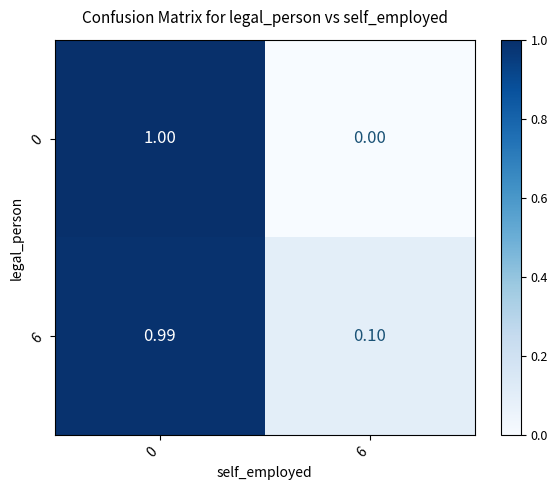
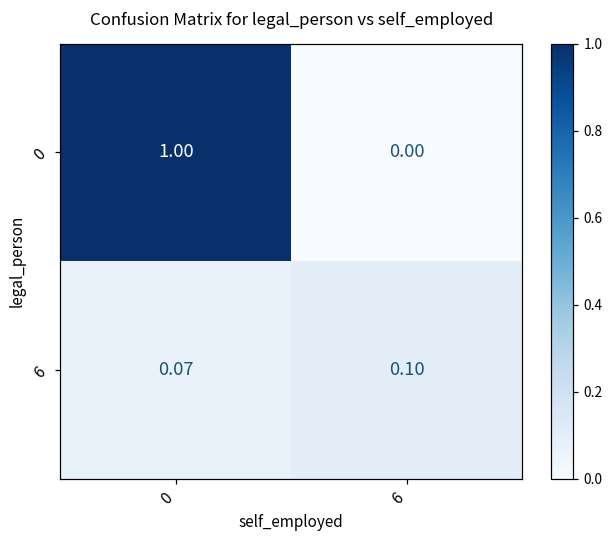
  {
    "0": {
      "0": 1.00,
      "6": 0.00
    },
    "6": {
-     "0": 0.99,
+     "0": 0.07,
      "6": 0.10
    }
  }
